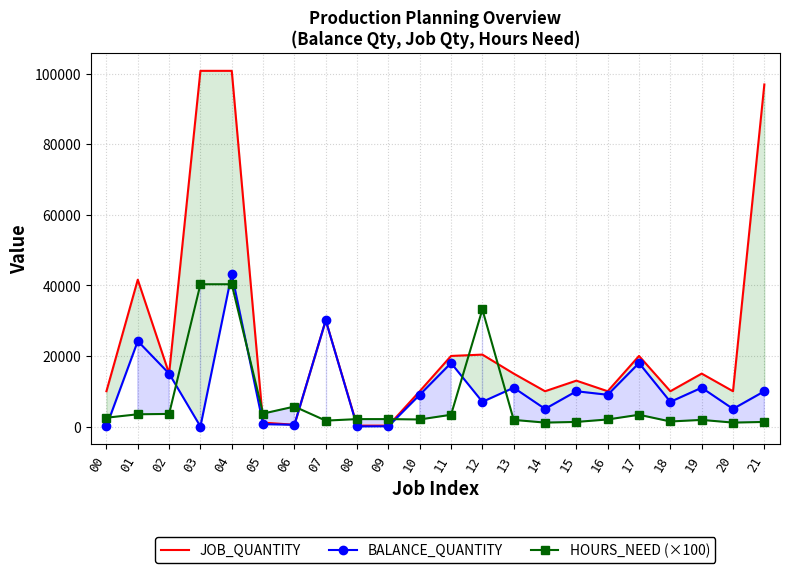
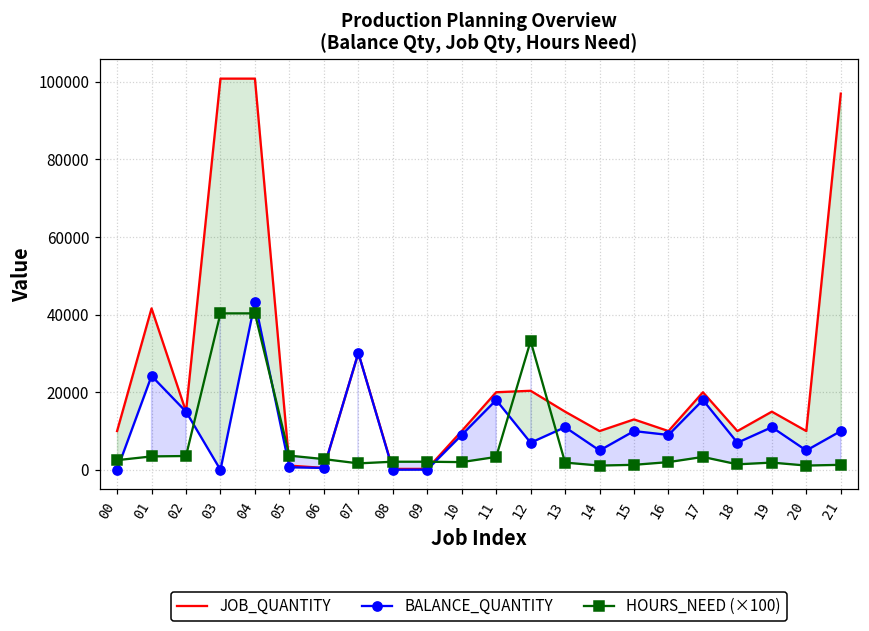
  {
    "JOB_QUANTITY": {
      "00": 10000,
      "01": 42000,
      "03": 101000,
      "04": 101000,
      "10": 10000,
      "11": 20000,
      "12": 20000,
      "13": 15000,
      "14": 10000,
      "15": 13000,
      "16": 10000,
      "17": 20000,
      "18": 10000,
      "19": 15000,
      "20": 10000,
      "21": 97000
    },
    "BALANCE_QUANTITY": {
      "00": 0,
      "01": 24000,
      "03": 0,
      "04": 43000,
      "10": 9000,
      "11": 18000,
      "12": 7000,
      "13": 11000,
      "14": 5000,
      "15": 10000,
      "16": 9000,
      "17": 18000,
      "18": 7000,
      "19": 11000,
      "20": 5000,
      "21": 10000
    },
    "HOURS_NEED (×100)": {
      "00": 3000,
      "01": 3000,
      "02": 4000,
      "03": 40000,
      "04": 40000,
      "05": 4000,
-     "06": 6000,
+     "06": 3000,
      "07": 2000,
      "08": 2000,
      "09": 2000,
      "10": 2000,
      "11": 3000,
      "12": 33000,
      "13": 2000,
      "14": 1000,
      "15": 1000,
      "16": 2000,
      "17": 3000,
      "18": 1000,
      "19": 2000,
      "20": 1000,
      "21": 1000
    }
  }
